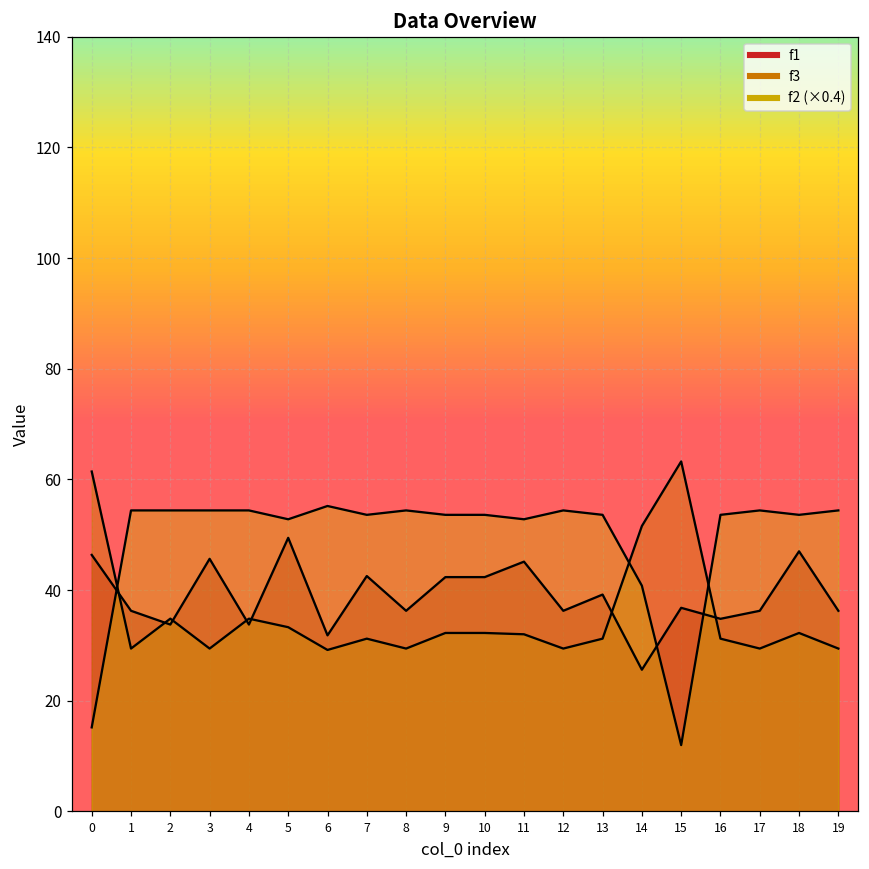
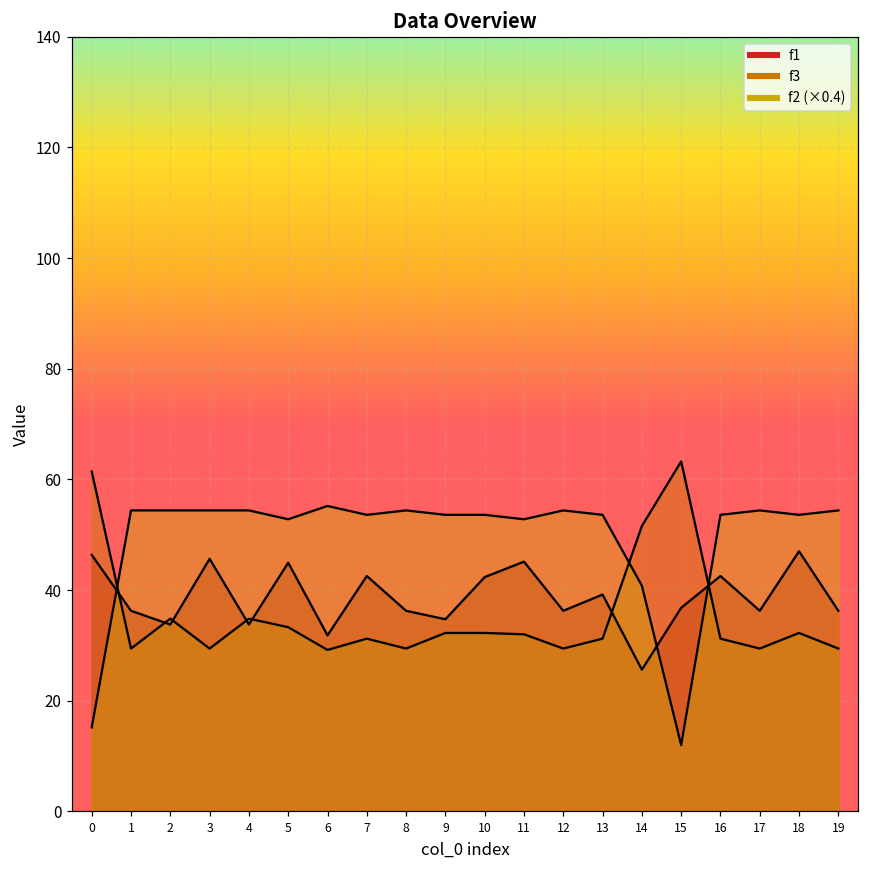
  {
    "f1": {
      "0": 46,
      "1": 36,
      "2": 34,
      "3": 46,
      "4": 34,
-     "5": 49,
+     "5": 45,
      "6": 32,
      "7": 43,
      "8": 36,
-     "9": 42,
+     "9": 35,
      "10": 42,
      "11": 45,
      "12": 36,
      "13": 39,
      "14": 26,
      "15": 37,
-     "16": 35,
+     "16": 43,
      "17": 36,
      "18": 47,
      "19": 36
    }
  }
